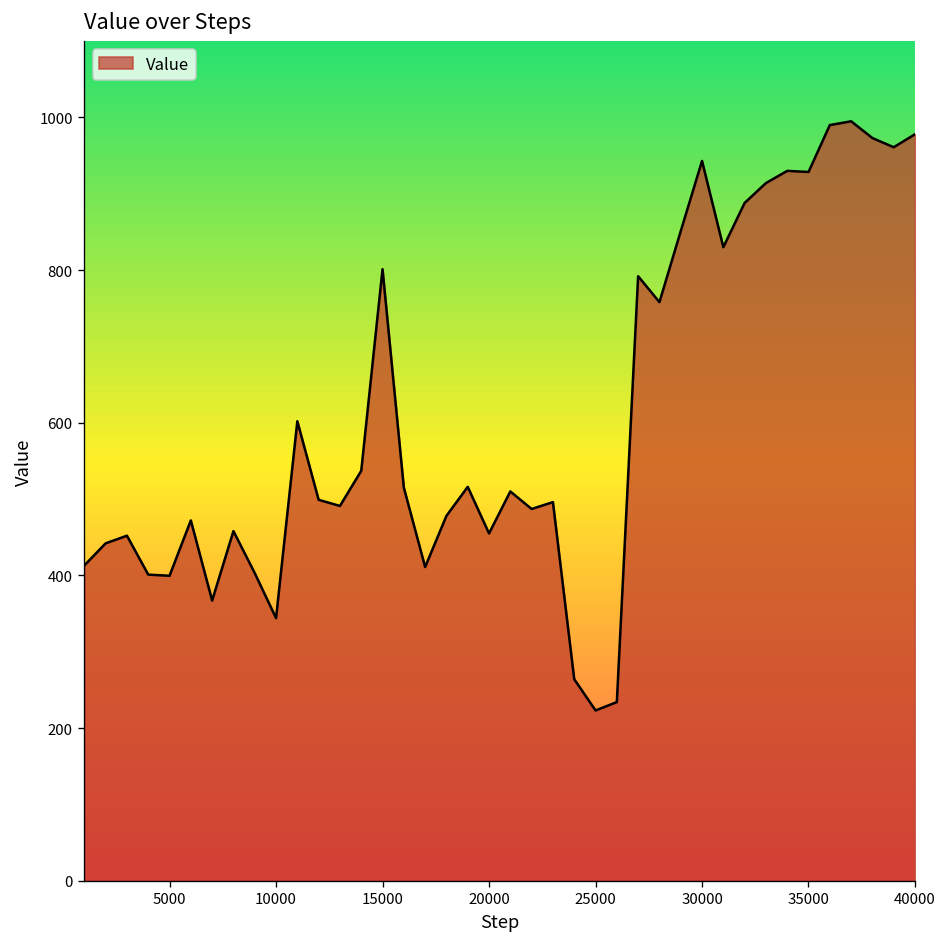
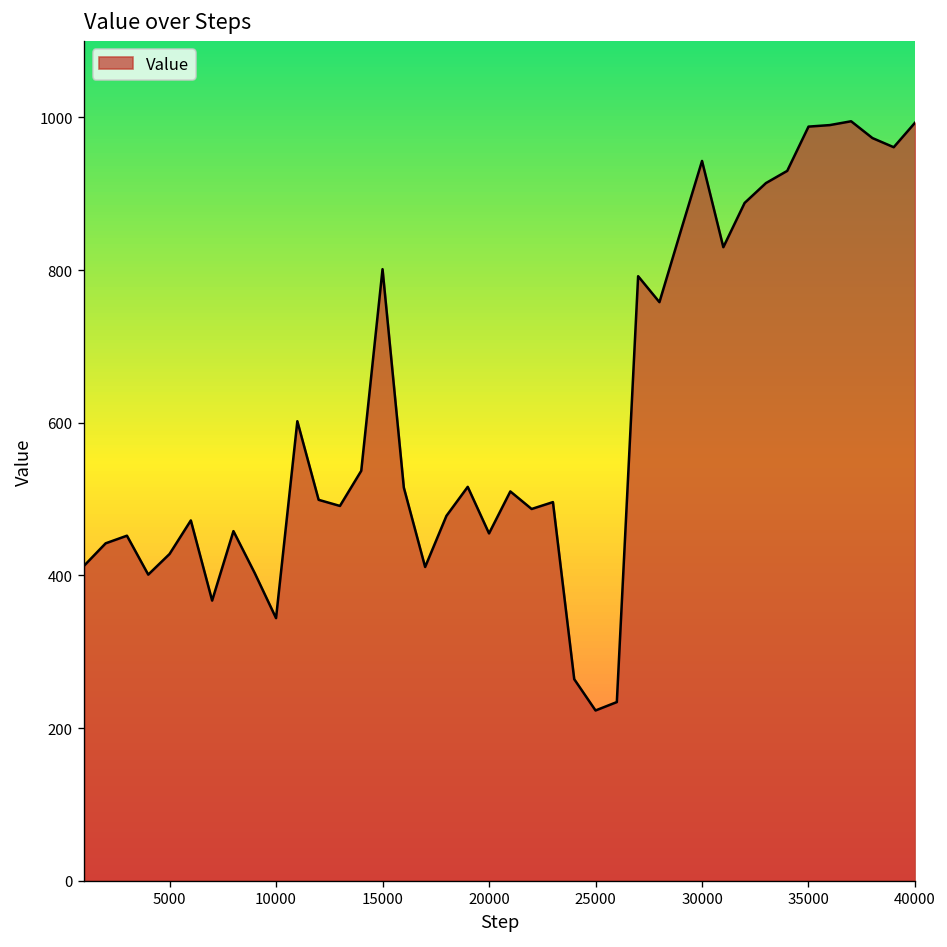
  {
-   "5000": 400,
+   "5000": 430,
    "10000": 340,
    "15000": 800,
    "20000": 460,
    "25000": 220,
    "30000": 940,
-   "35000": 930,
-   "40000": 980
+   "35000": 990,
+   "40000": 990
  }
